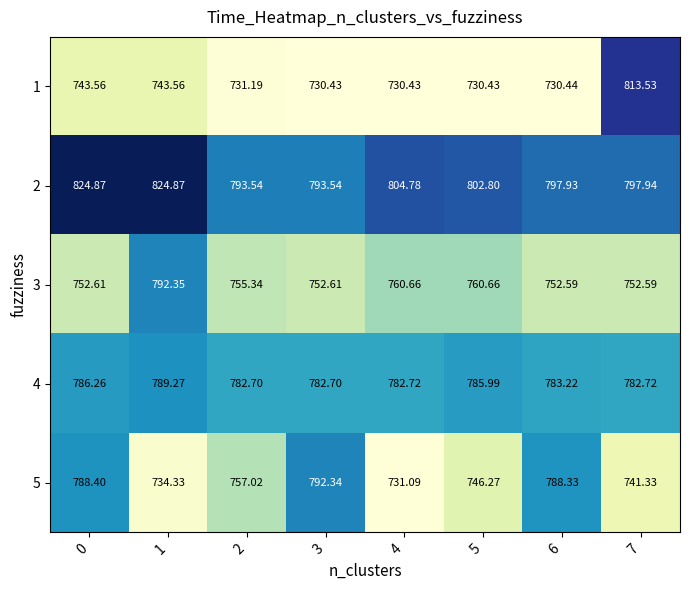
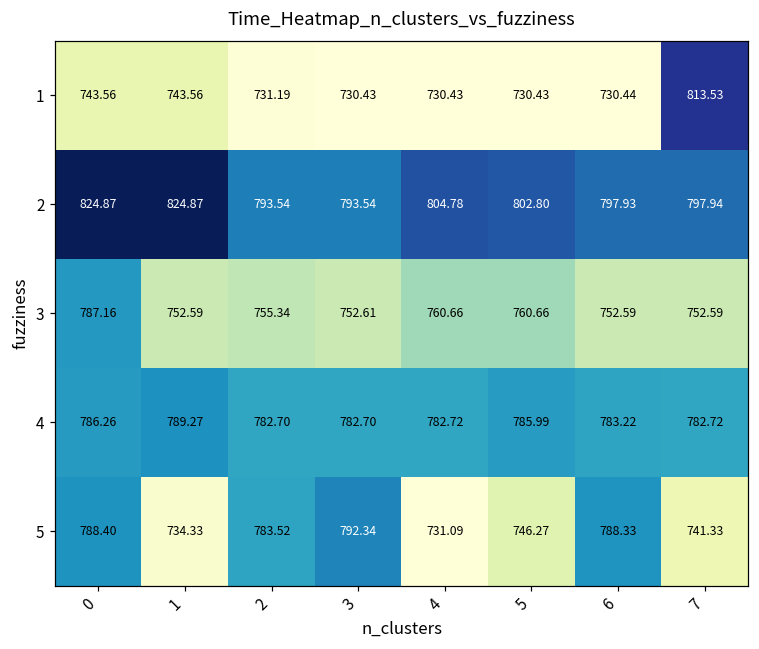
  {
    "1": {
      "0": 743.56,
      "1": 743.56,
      "2": 731.19,
      "3": 730.43,
      "4": 730.43,
      "5": 730.43,
      "6": 730.44,
      "7": 813.53
    },
    "2": {
      "0": 824.87,
      "1": 824.87,
      "2": 793.54,
      "3": 793.54,
      "4": 804.78,
      "5": 802.80,
      "6": 797.93,
      "7": 797.94
    },
    "3": {
-     "0": 752.61,
-     "1": 792.35,
+     "0": 787.16,
+     "1": 752.59,
      "2": 755.34,
      "3": 752.61,
      "4": 760.66,
      "5": 760.66,
      "6": 752.59,
      "7": 752.59
    },
    "4": {
      "0": 786.26,
      "1": 789.27,
      "2": 782.70,
      "3": 782.70,
      "4": 782.72,
      "5": 785.99,
      "6": 783.22,
      "7": 782.72
    },
    "5": {
      "0": 788.40,
      "1": 734.33,
-     "2": 757.02,
+     "2": 783.52,
      "3": 792.34,
      "4": 731.09,
      "5": 746.27,
      "6": 788.33,
      "7": 741.33
    }
  }
